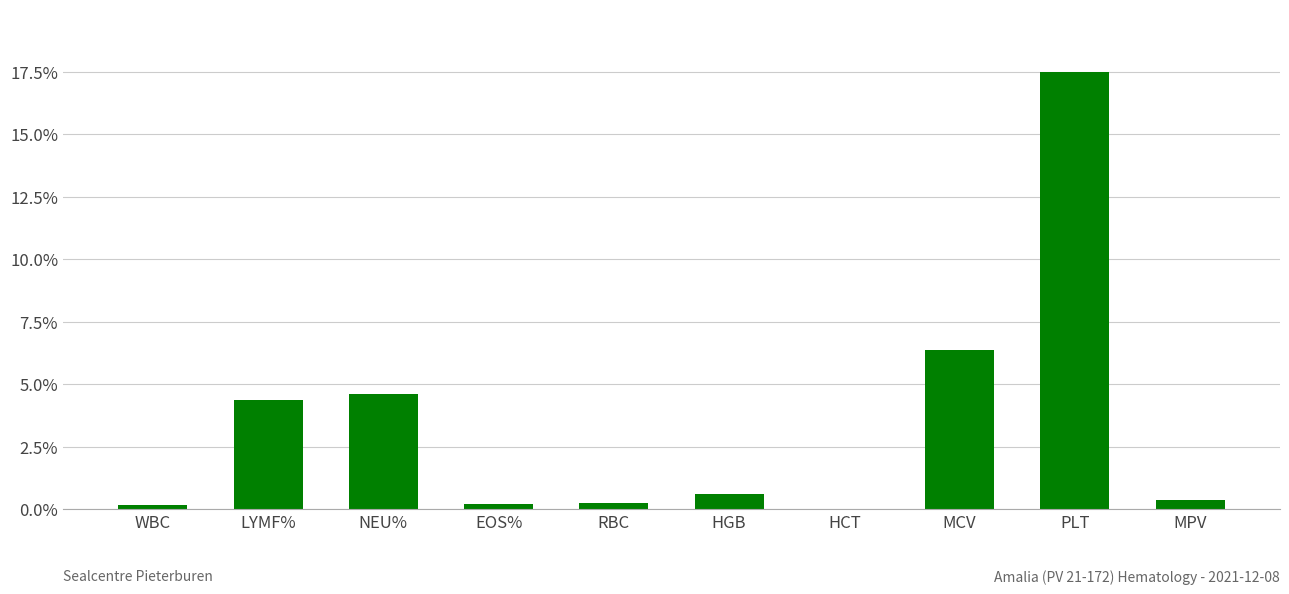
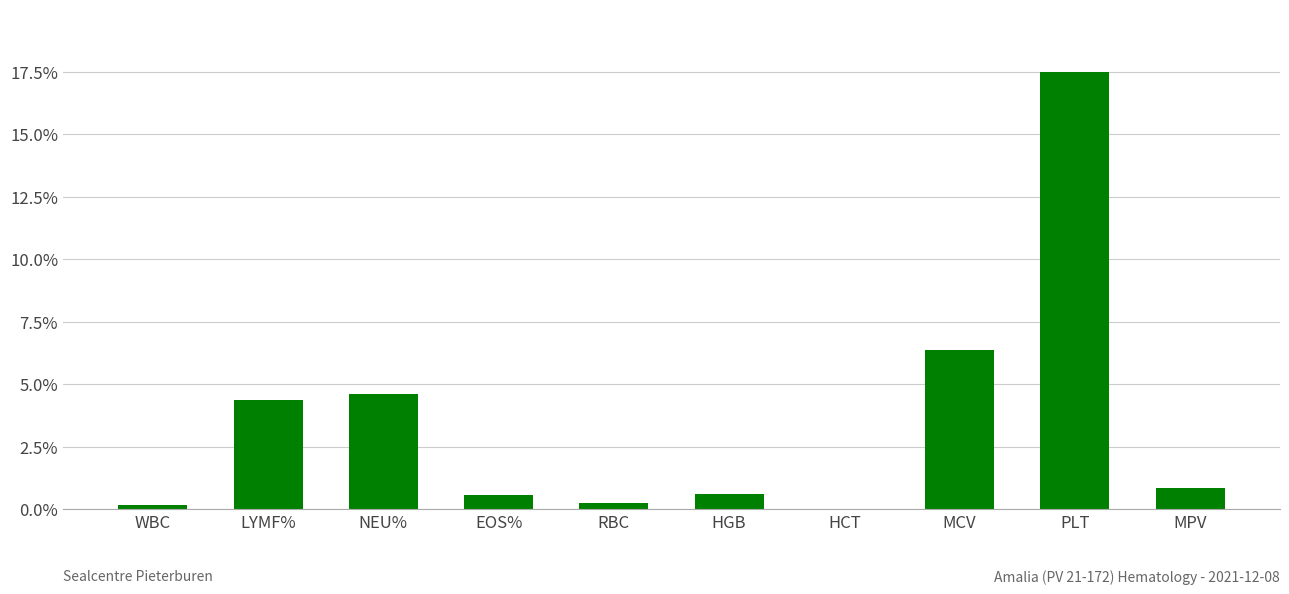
  {
    "WBC": "0.2%",
    "LYMF%": "4.4%",
    "NEU%": "4.6%",
-   "EOS%": "0.2%",
+   "EOS%": "0.6%",
    "RBC": "0.2%",
    "HGB": "0.6%",
    "MCV": "6.4%",
    "PLT": "17.5%",
-   "MPV": "0.4%"
+   "MPV": "0.8%"
  }
